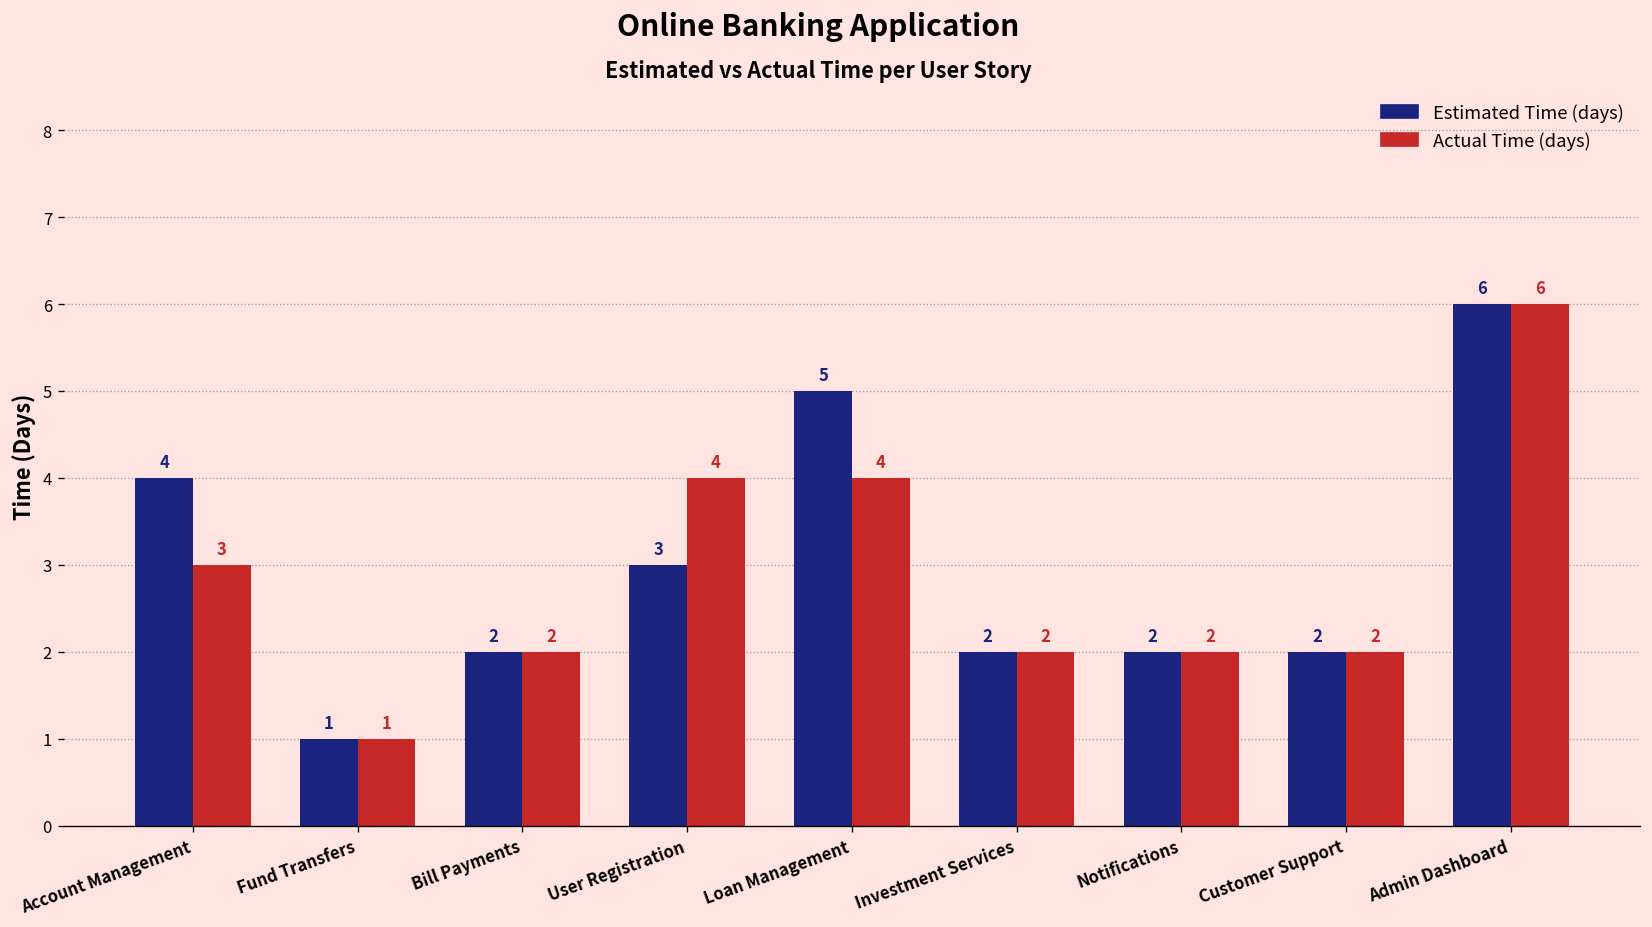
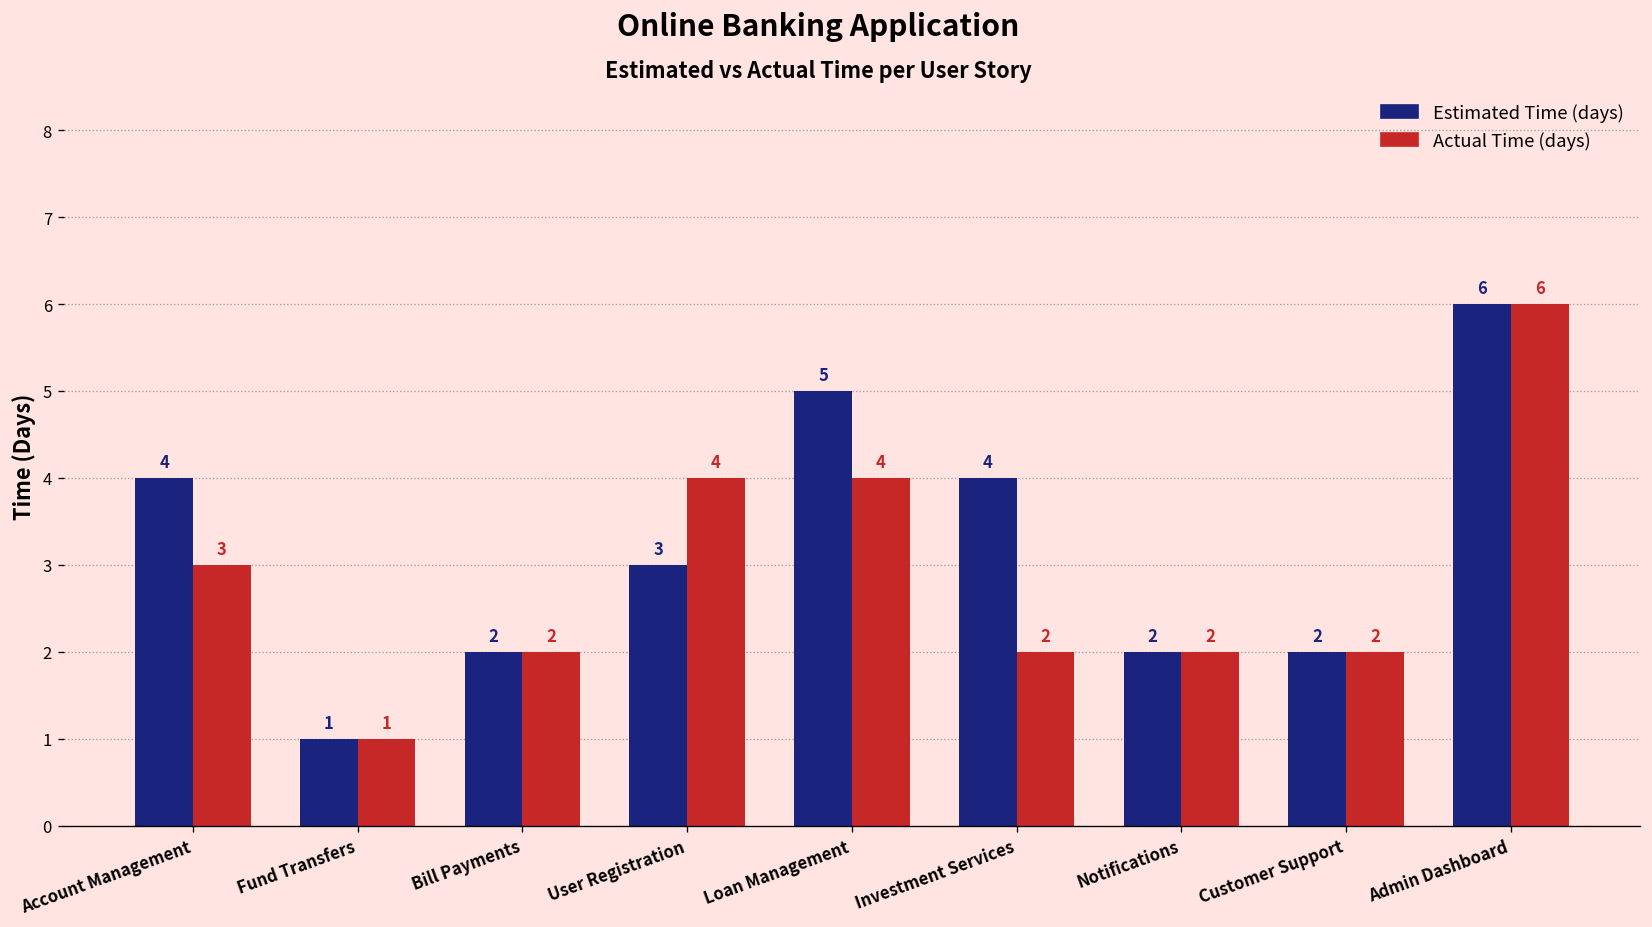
  {
    "Estimated Time (days)": {
      "Account Management": 4,
      "Fund Transfers": 1,
      "Bill Payments": 2,
      "User Registration": 3,
      "Loan Management": 5,
-     "Investment Services": 2,
+     "Investment Services": 4,
      "Notifications": 2,
      "Customer Support": 2,
      "Admin Dashboard": 6
    },
    "Actual Time (days)": {
      "Account Management": 3,
      "Fund Transfers": 1,
      "Bill Payments": 2,
      "User Registration": 4,
      "Loan Management": 4,
      "Investment Services": 2,
      "Notifications": 2,
      "Customer Support": 2,
      "Admin Dashboard": 6
    }
  }
